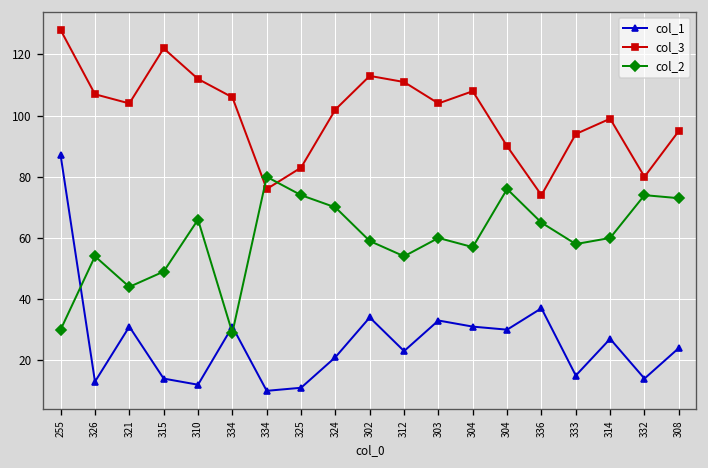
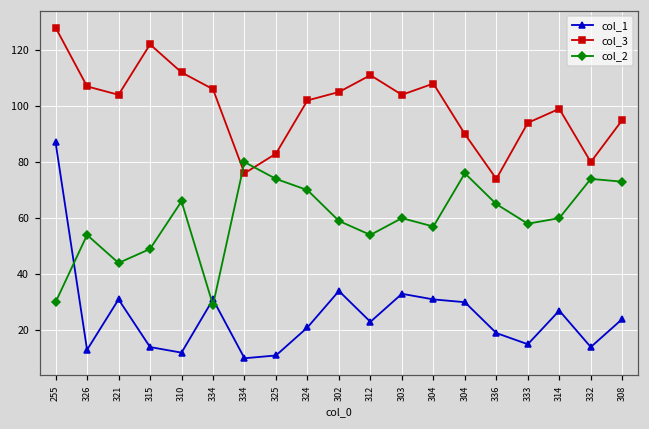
  {
    "col_1": {
      "255": 87,
      "326": 13,
      "321": 31,
      "315": 14,
      "310": 12,
      "325": 11,
      "324": 21,
      "302": 34,
      "312": 23,
      "303": 33,
-     "336": 37,
+     "336": 19,
      "333": 15,
      "314": 27,
      "332": 14,
      "308": 24
    },
    "col_3": {
      "255": 128,
      "326": 107,
      "321": 104,
      "315": 122,
      "310": 112,
      "325": 83,
      "324": 102,
-     "302": 113,
+     "302": 105,
      "312": 111,
      "303": 104,
      "336": 74,
      "333": 94,
      "314": 99,
      "332": 80,
      "308": 95
    },
    "col_2": {
      "255": 30,
      "326": 54,
      "321": 44,
      "315": 49,
      "310": 66,
      "325": 74,
      "324": 70,
      "302": 59,
      "312": 54,
      "303": 60,
      "336": 65,
      "333": 58,
      "314": 60,
      "332": 74,
      "308": 73
    }
  }
